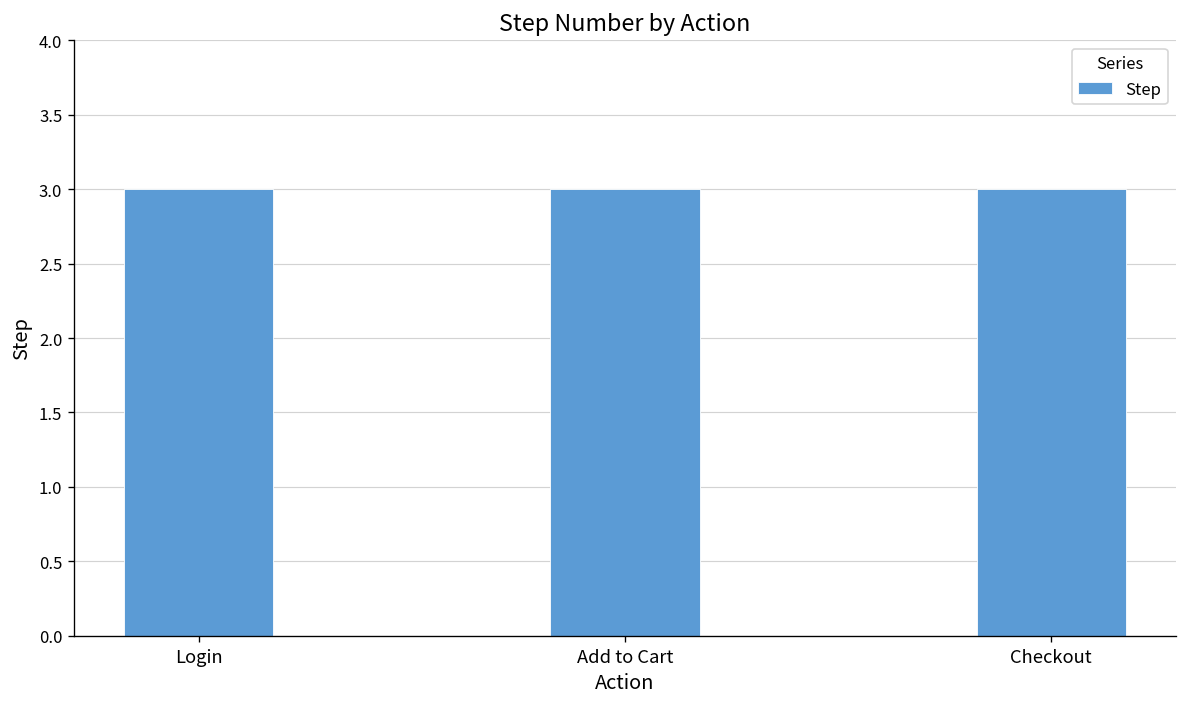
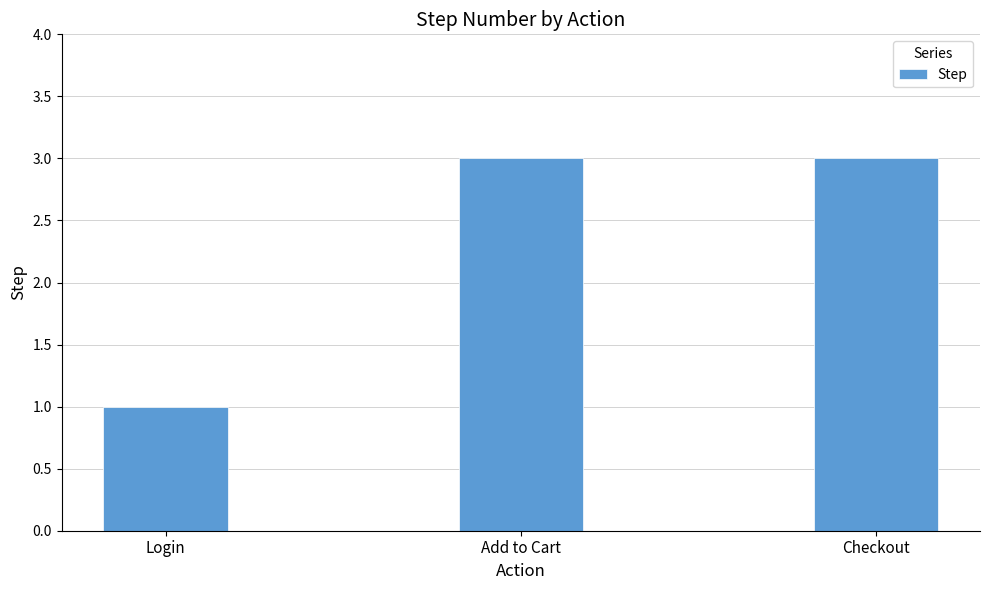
  {
-   "Login": 3,
+   "Login": 1,
    "Add to Cart": 3,
    "Checkout": 3
  }
